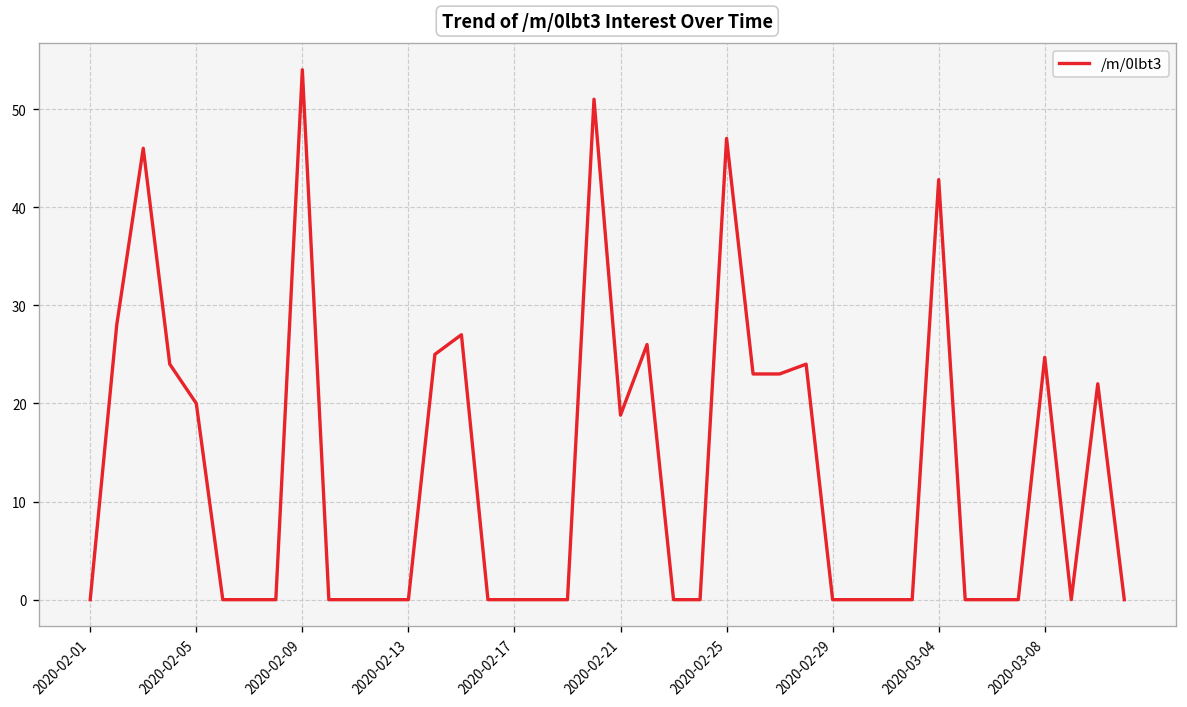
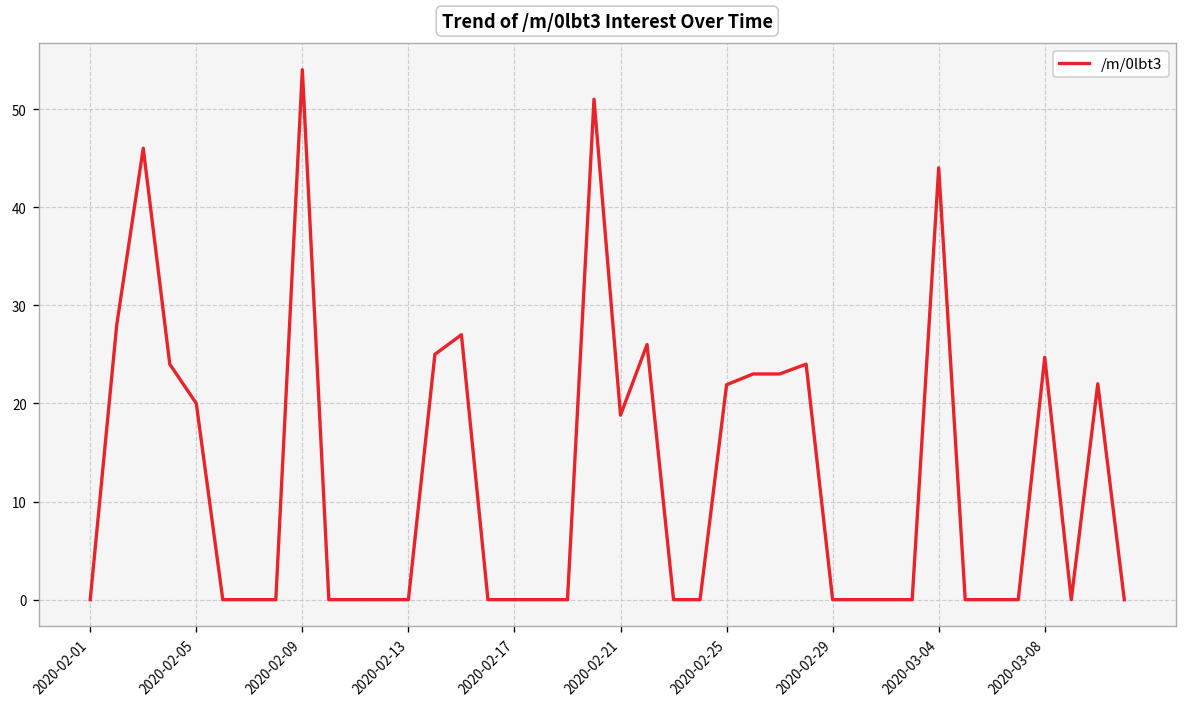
  {
    "2020-02-01": 0,
    "2020-02-05": 20,
    "2020-02-09": 54,
    "2020-02-13": 0,
    "2020-02-17": 0,
    "2020-02-21": 19,
-   "2020-02-25": 47,
+   "2020-02-25": 22,
    "2020-02-29": 0,
-   "2020-03-04": 43,
+   "2020-03-04": 44,
    "2020-03-08": 25
  }
